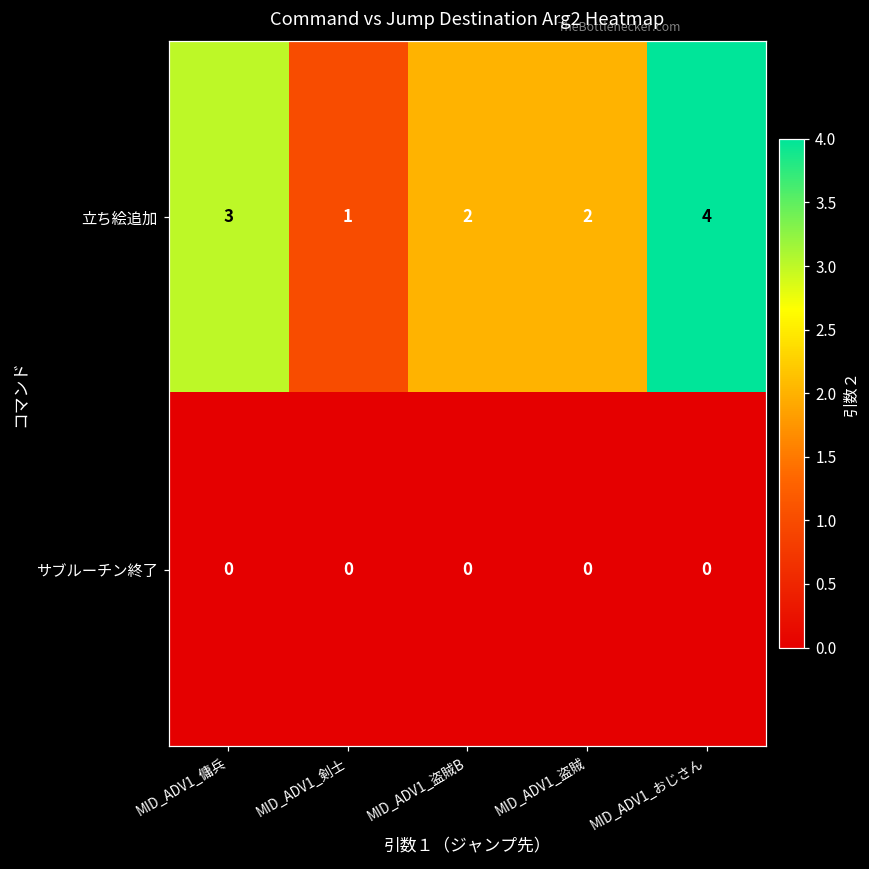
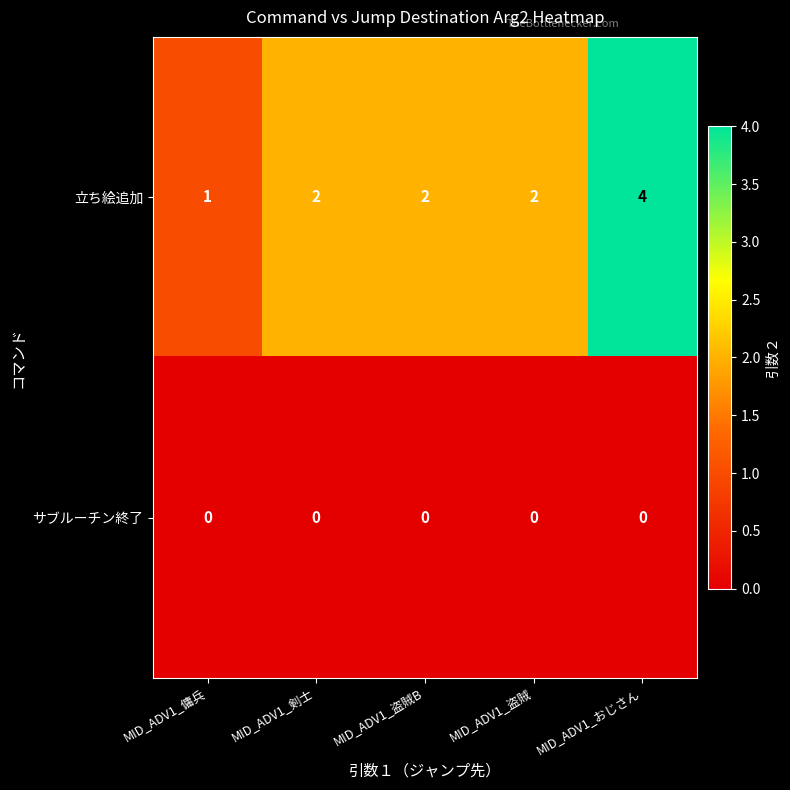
  {
    "立ち絵追加": {
-     "MID_ADV1_傭兵": 3,
-     "MID_ADV1_剣士": 1,
+     "MID_ADV1_傭兵": 1,
+     "MID_ADV1_剣士": 2,
      "MID_ADV1_盗賊B": 2,
      "MID_ADV1_盗賊": 2,
      "MID_ADV1_おじさん": 4
    },
    "サブルーチン終了": {
      "MID_ADV1_傭兵": 0,
      "MID_ADV1_剣士": 0,
      "MID_ADV1_盗賊B": 0,
      "MID_ADV1_盗賊": 0,
      "MID_ADV1_おじさん": 0
    }
  }
